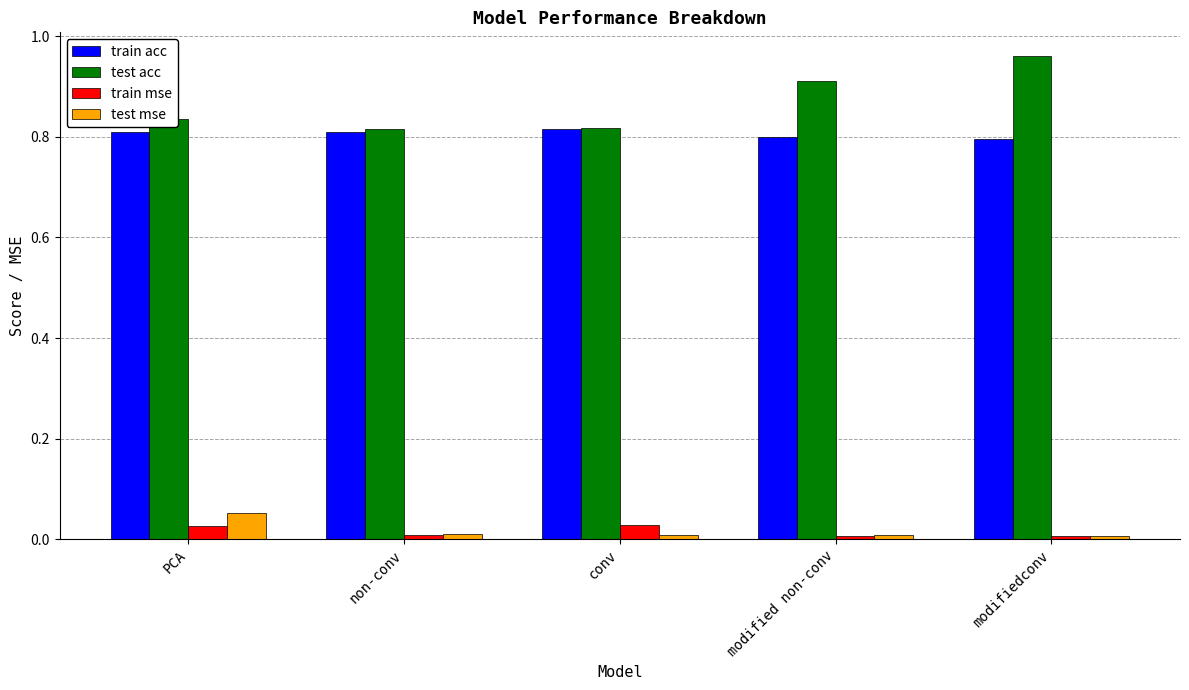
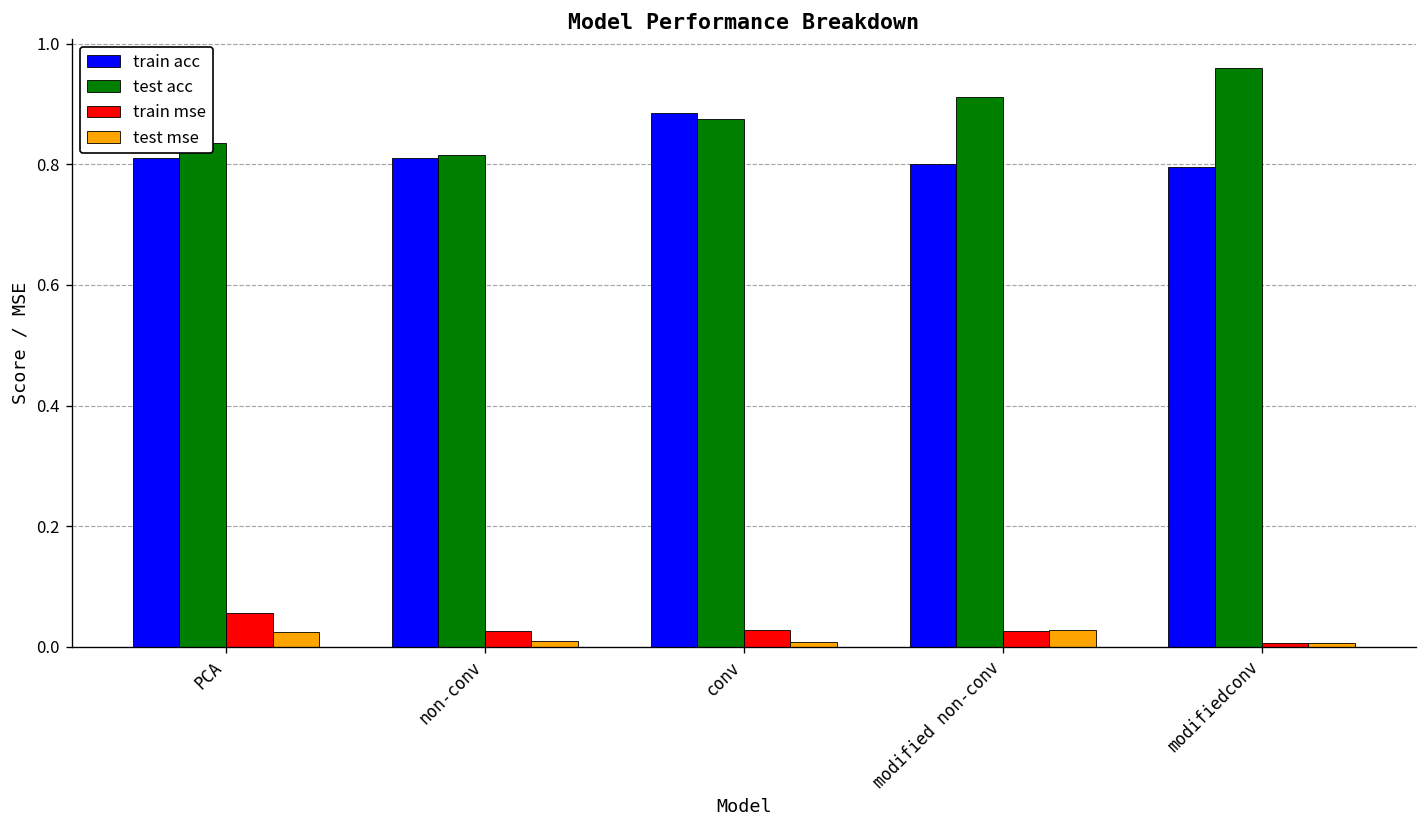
  {
    "train acc": {
      "PCA": 0.81,
      "non-conv": 0.81,
-     "conv": 0.82,
+     "conv": 0.89,
      "modified non-conv": 0.80,
      "modifiedconv": 0.80
    },
    "test acc": {
      "non-conv": 0.81,
-     "conv": 0.82,
+     "conv": 0.88,
      "modified non-conv": 0.91,
      "modifiedconv": 0.96
    },
    "train mse": {
-     "PCA": 0.03,
-     "non-conv": 0.01,
+     "PCA": 0.06,
+     "non-conv": 0.03,
      "conv": 0.03,
-     "modified non-conv": 0.01,
+     "modified non-conv": 0.03,
      "modifiedconv": 0.01
    },
    "test mse": {
-     "PCA": 0.05,
+     "PCA": 0.03,
      "non-conv": 0.01,
      "conv": 0.01,
-     "modified non-conv": 0.01,
+     "modified non-conv": 0.03,
      "modifiedconv": 0.01
    }
  }
